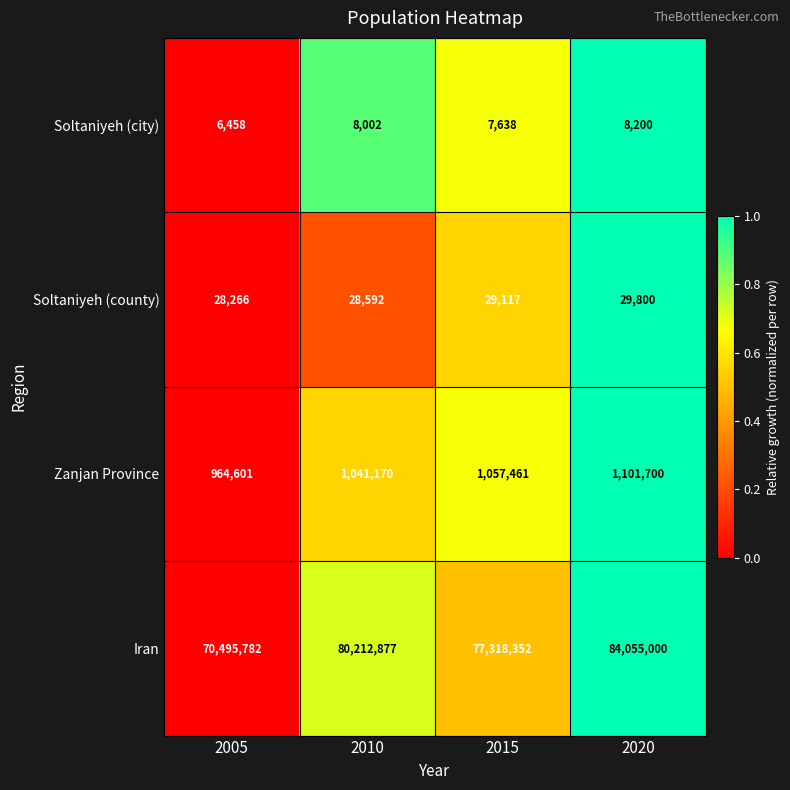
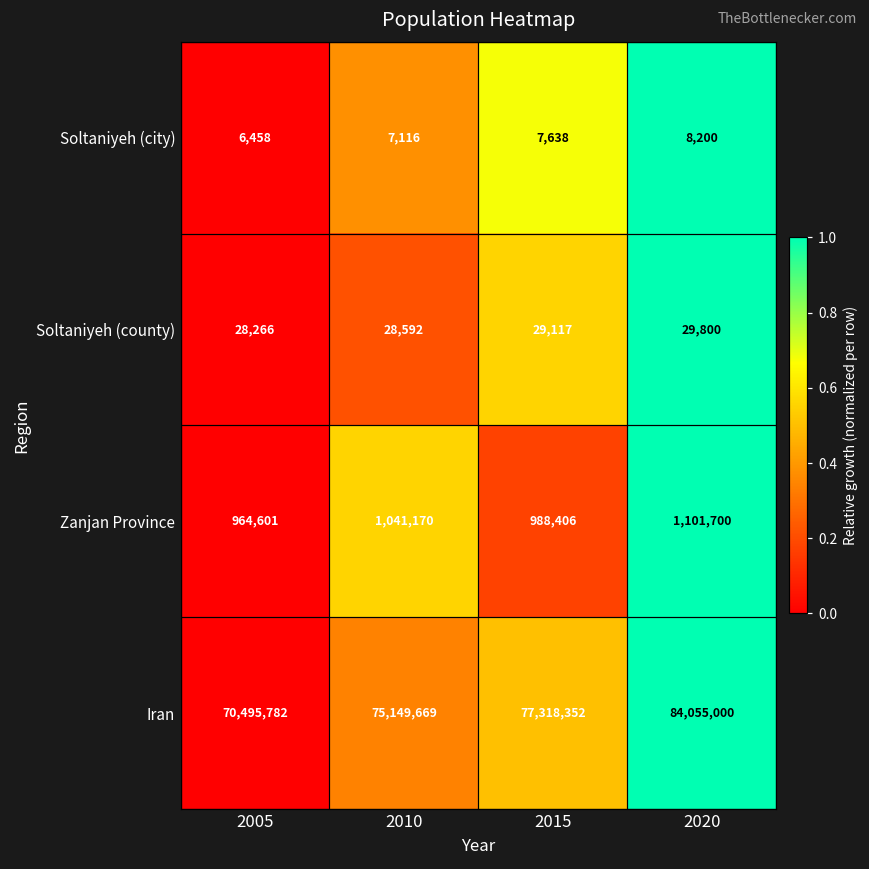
  {
    "Soltaniyeh (city)": {
      "2005": "6,458",
-     "2010": "8,002",
+     "2010": "7,116",
      "2015": "7,638",
      "2020": "8,200"
    },
    "Soltaniyeh (county)": {
      "2005": "28,266",
      "2010": "28,592",
      "2015": "29,117",
      "2020": "29,800"
    },
    "Zanjan Province": {
      "2005": "964,601",
      "2010": "1,041,170",
-     "2015": "1,057,461",
+     "2015": "988,406",
      "2020": "1,101,700"
    },
    "Iran": {
      "2005": "70,495,782",
-     "2010": "80,212,877",
+     "2010": "75,149,669",
      "2015": "77,318,352",
      "2020": "84,055,000"
    }
  }
